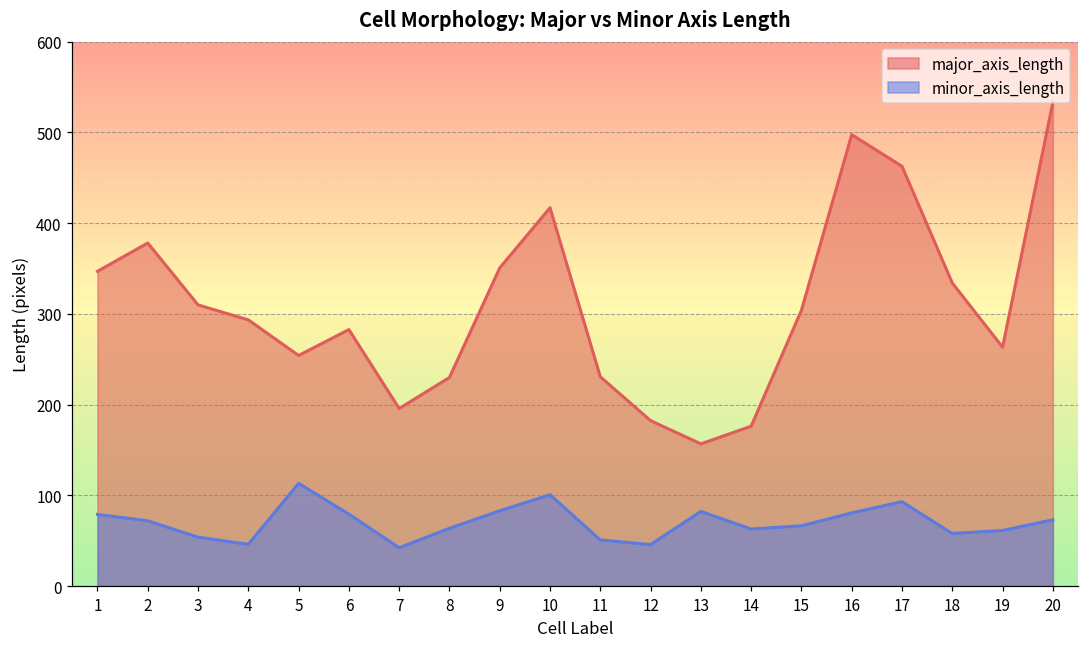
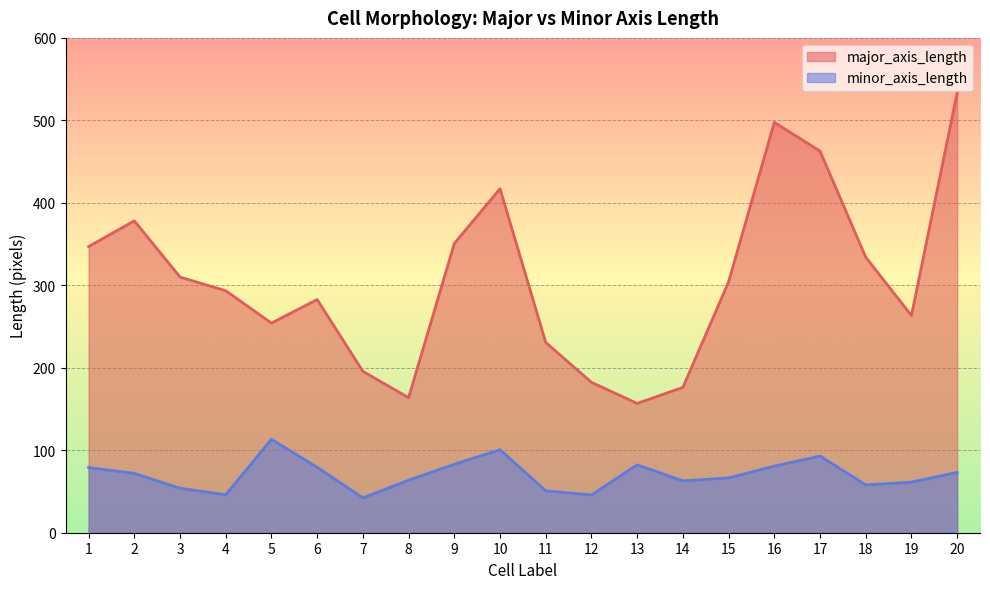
  {
    "major_axis_length": {
      "1": 350,
      "2": 380,
      "3": 310,
      "4": 290,
      "5": 250,
      "6": 280,
      "7": 200,
-     "8": 230,
+     "8": 160,
      "9": 350,
      "10": 420,
      "11": 230,
      "12": 180,
      "13": 160,
      "14": 180,
      "15": 300,
      "16": 500,
      "17": 460,
      "18": 330,
      "19": 260,
      "20": 530
    },
    "minor_axis_length": {
      "1": 80,
      "2": 70,
      "3": 50,
      "4": 50,
      "5": 110,
      "6": 80,
      "7": 40,
      "8": 60,
      "9": 80,
      "10": 100,
      "11": 50,
      "12": 50,
      "13": 80,
      "14": 60,
      "15": 70,
      "16": 80,
      "17": 90,
      "18": 60,
      "19": 60,
      "20": 70
    }
  }
